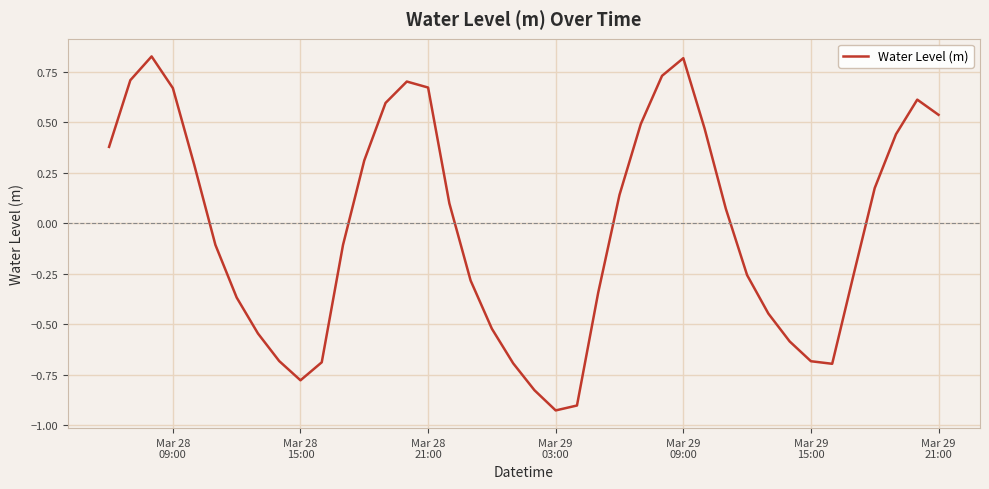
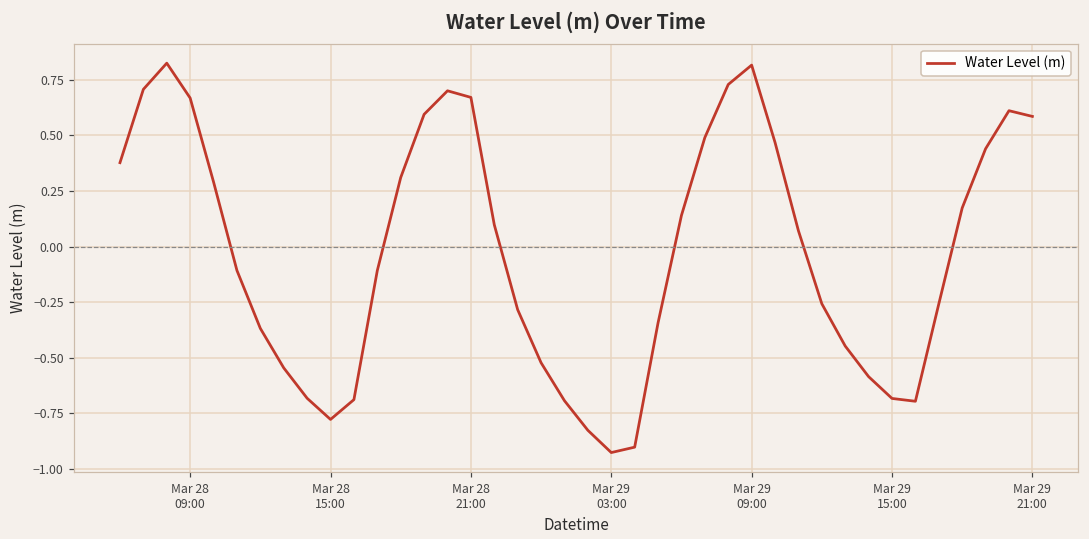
  {
    "Mar 28 09:00": 0.67,
    "Mar 28 15:00": -0.78,
    "Mar 28 21:00": 0.67,
    "Mar 29 03:00": -0.93,
    "Mar 29 09:00": 0.82,
    "Mar 29 15:00": -0.68,
-   "Mar 29 21:00": 0.54
+   "Mar 29 21:00": 0.59
  }
